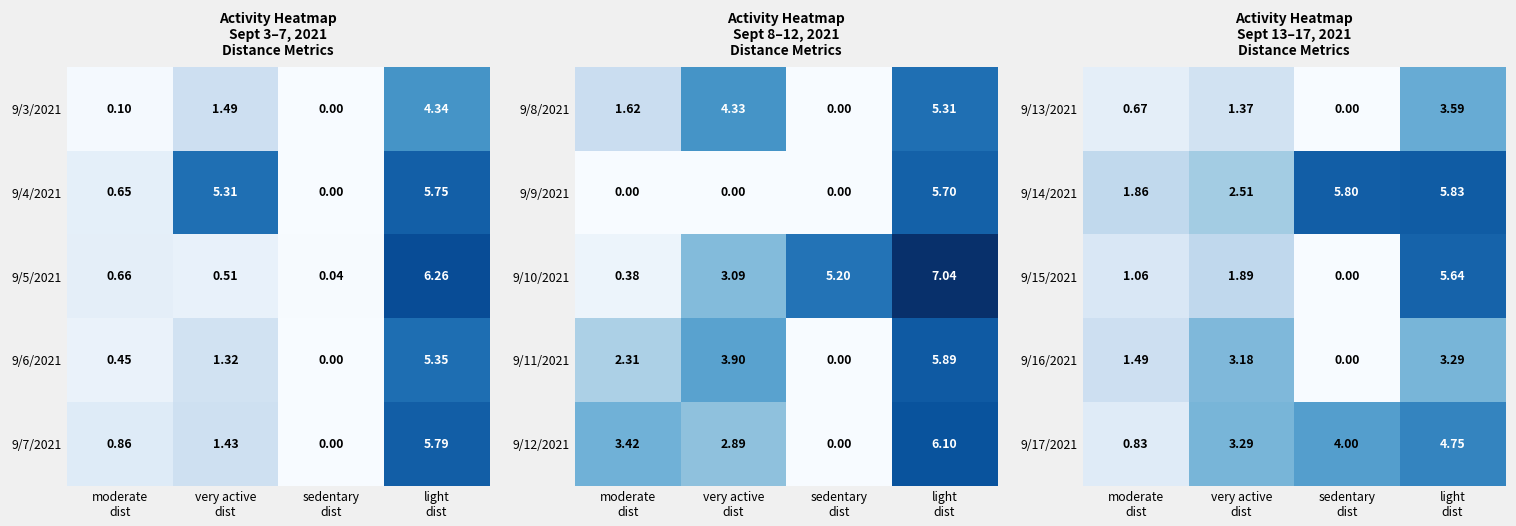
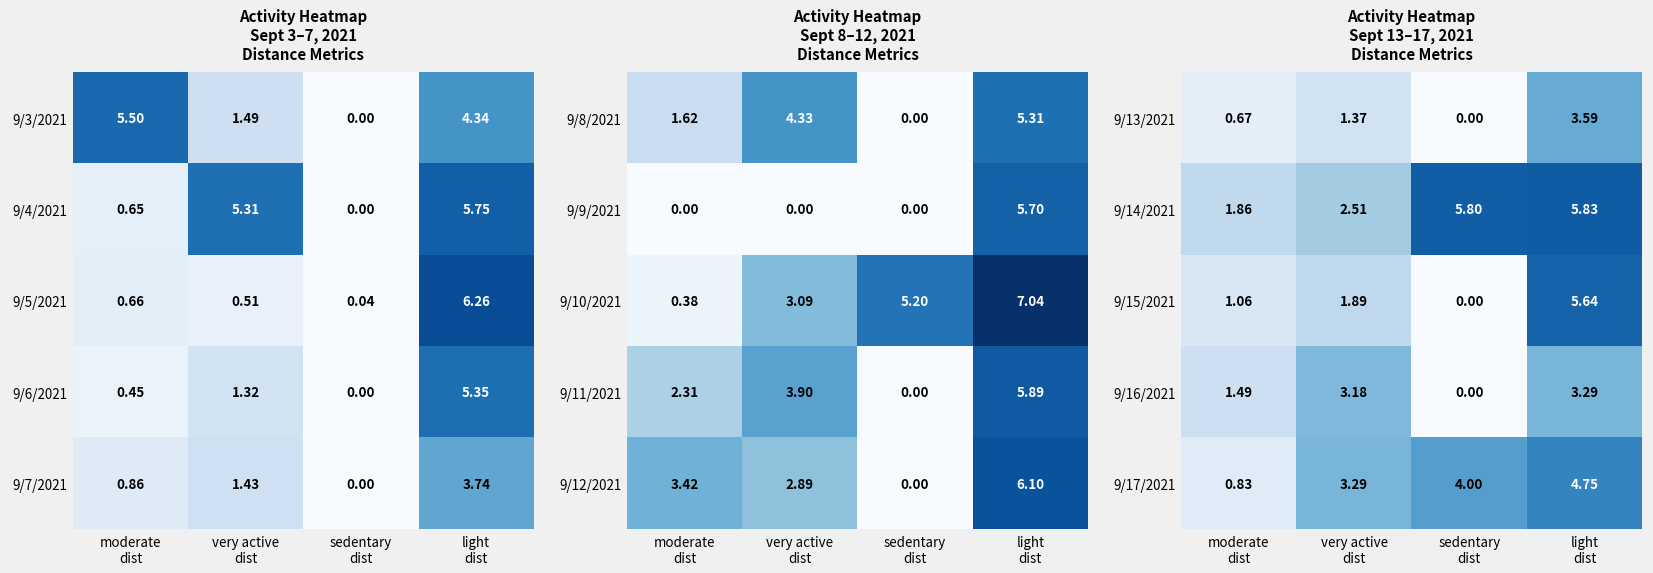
  {
    "Activity Heatmap Sept 3–7, 2021 Distance Metrics": {
      "9/3/2021": {
-       "moderate dist": 0.10,
+       "moderate dist": 5.50,
        "very active dist": 1.49,
        "sedentary dist": 0.00,
        "light dist": 4.34
      },
      "9/4/2021": {
        "moderate dist": 0.65,
        "very active dist": 5.31,
        "sedentary dist": 0.00,
        "light dist": 5.75
      },
      "9/5/2021": {
        "moderate dist": 0.66,
        "very active dist": 0.51,
        "sedentary dist": 0.04,
        "light dist": 6.26
      },
      "9/6/2021": {
        "moderate dist": 0.45,
        "very active dist": 1.32,
        "sedentary dist": 0.00,
        "light dist": 5.35
      },
      "9/7/2021": {
        "moderate dist": 0.86,
        "very active dist": 1.43,
        "sedentary dist": 0.00,
-       "light dist": 5.79
+       "light dist": 3.74
      }
    },
    "Activity Heatmap Sept 8–12, 2021 Distance Metrics": {
      "9/8/2021": {
        "moderate dist": 1.62,
        "very active dist": 4.33,
        "sedentary dist": 0.00,
        "light dist": 5.31
      },
      "9/9/2021": {
        "moderate dist": 0.00,
        "very active dist": 0.00,
        "sedentary dist": 0.00,
        "light dist": 5.70
      },
      "9/10/2021": {
        "moderate dist": 0.38,
        "very active dist": 3.09,
        "sedentary dist": 5.20,
        "light dist": 7.04
      },
      "9/11/2021": {
        "moderate dist": 2.31,
        "very active dist": 3.90,
        "sedentary dist": 0.00,
        "light dist": 5.89
      },
      "9/12/2021": {
        "moderate dist": 3.42,
        "very active dist": 2.89,
        "sedentary dist": 0.00,
        "light dist": 6.10
      }
    },
    "Activity Heatmap Sept 13–17, 2021 Distance Metrics": {
      "9/13/2021": {
        "moderate dist": 0.67,
        "very active dist": 1.37,
        "sedentary dist": 0.00,
        "light dist": 3.59
      },
      "9/14/2021": {
        "moderate dist": 1.86,
        "very active dist": 2.51,
        "sedentary dist": 5.80,
        "light dist": 5.83
      },
      "9/15/2021": {
        "moderate dist": 1.06,
        "very active dist": 1.89,
        "sedentary dist": 0.00,
        "light dist": 5.64
      },
      "9/16/2021": {
        "moderate dist": 1.49,
        "very active dist": 3.18,
        "sedentary dist": 0.00,
        "light dist": 3.29
      },
      "9/17/2021": {
        "moderate dist": 0.83,
        "very active dist": 3.29,
        "sedentary dist": 4.00,
        "light dist": 4.75
      }
    }
  }
